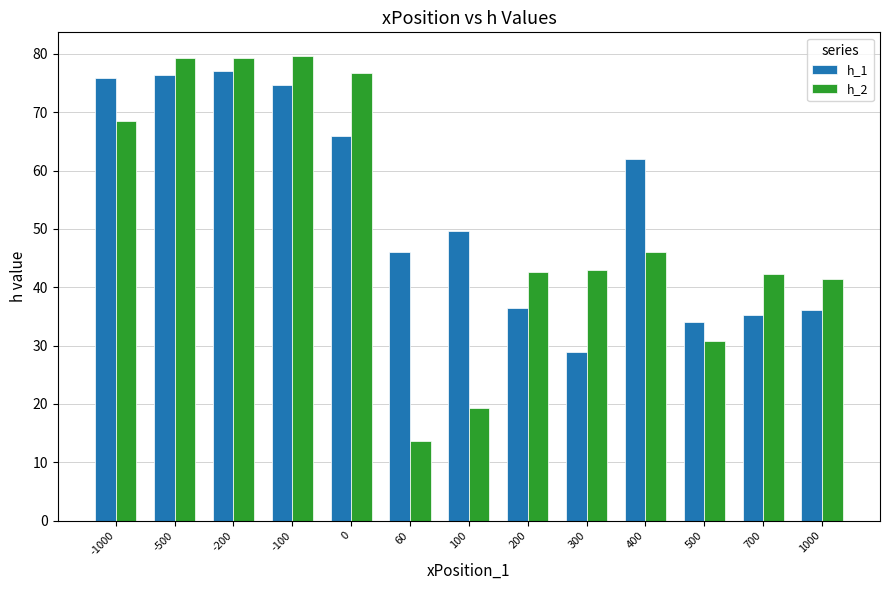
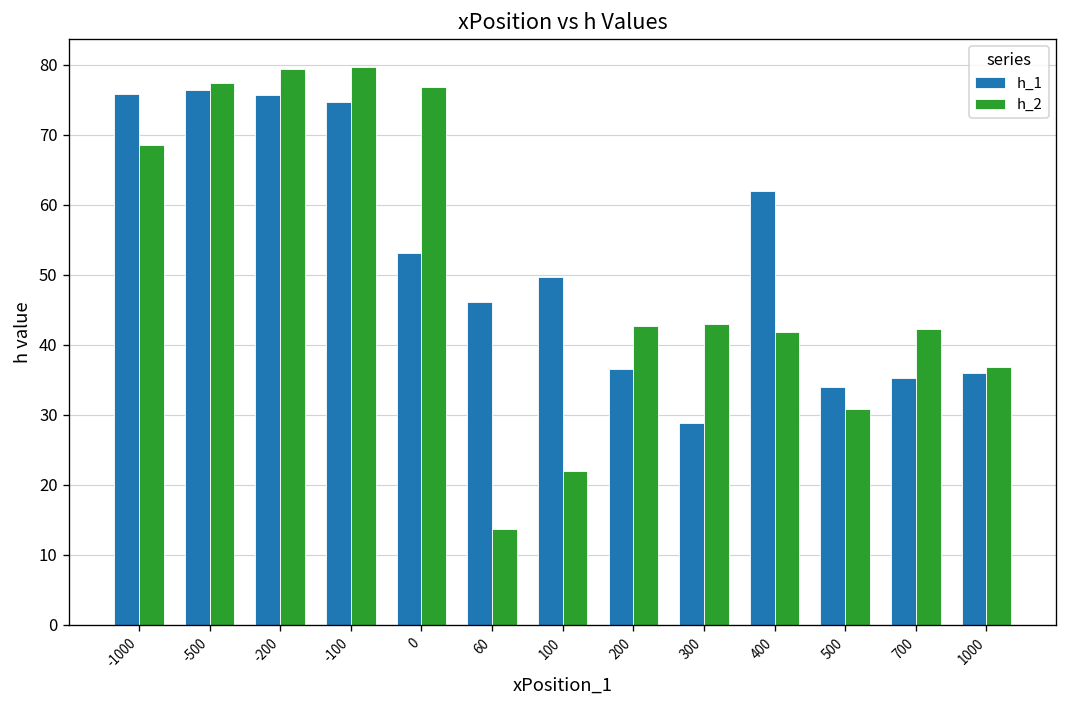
  {
    "h_1": {
      "-1000": 76,
      "-500": 76,
-     "-200": 77,
+     "-200": 76,
      "-100": 75,
-     "0": 66,
+     "0": 53,
      "60": 46,
      "100": 50,
      "200": 37,
      "300": 29,
      "400": 62,
      "500": 34,
      "700": 35,
      "1000": 36
    },
    "h_2": {
      "-1000": 69,
-     "-500": 79,
+     "-500": 77,
      "-200": 79,
      "-100": 80,
      "0": 77,
      "60": 14,
-     "100": 19,
+     "100": 22,
      "200": 43,
      "300": 43,
-     "400": 46,
+     "400": 42,
      "500": 31,
      "700": 42,
-     "1000": 41
+     "1000": 37
    }
  }
